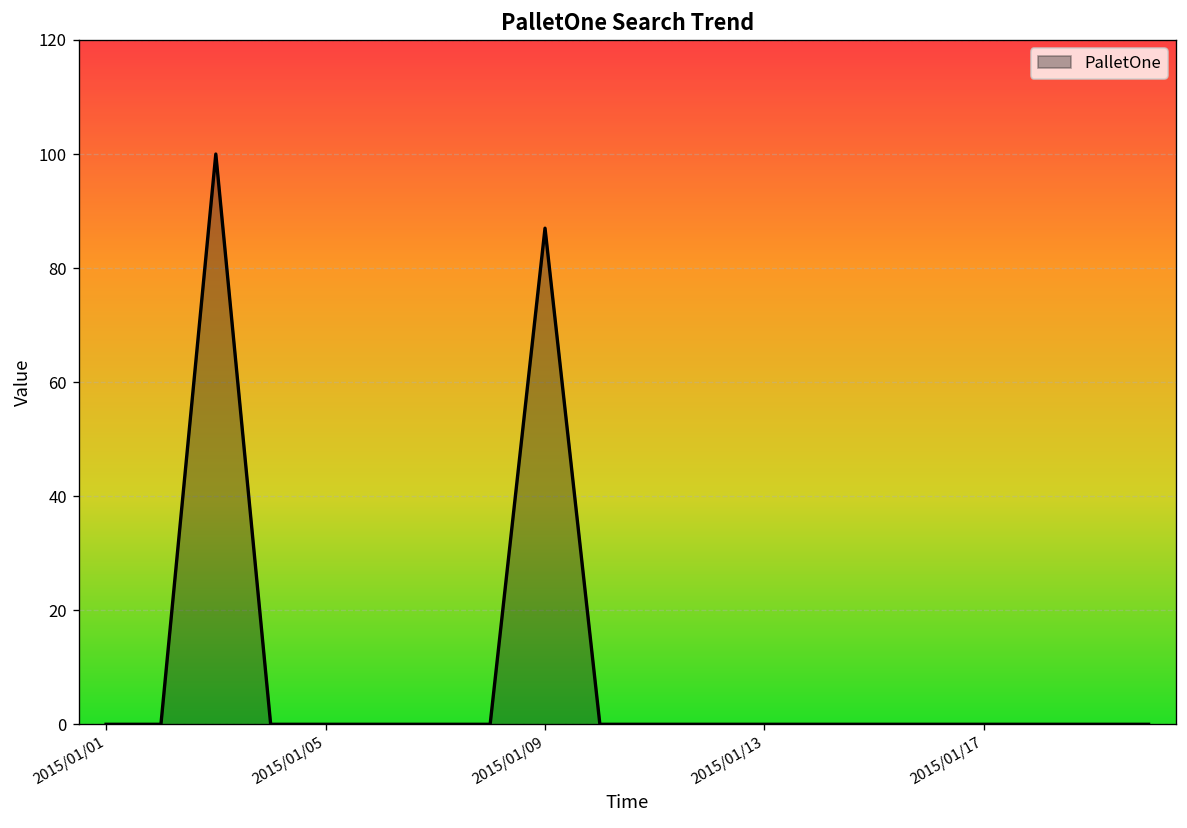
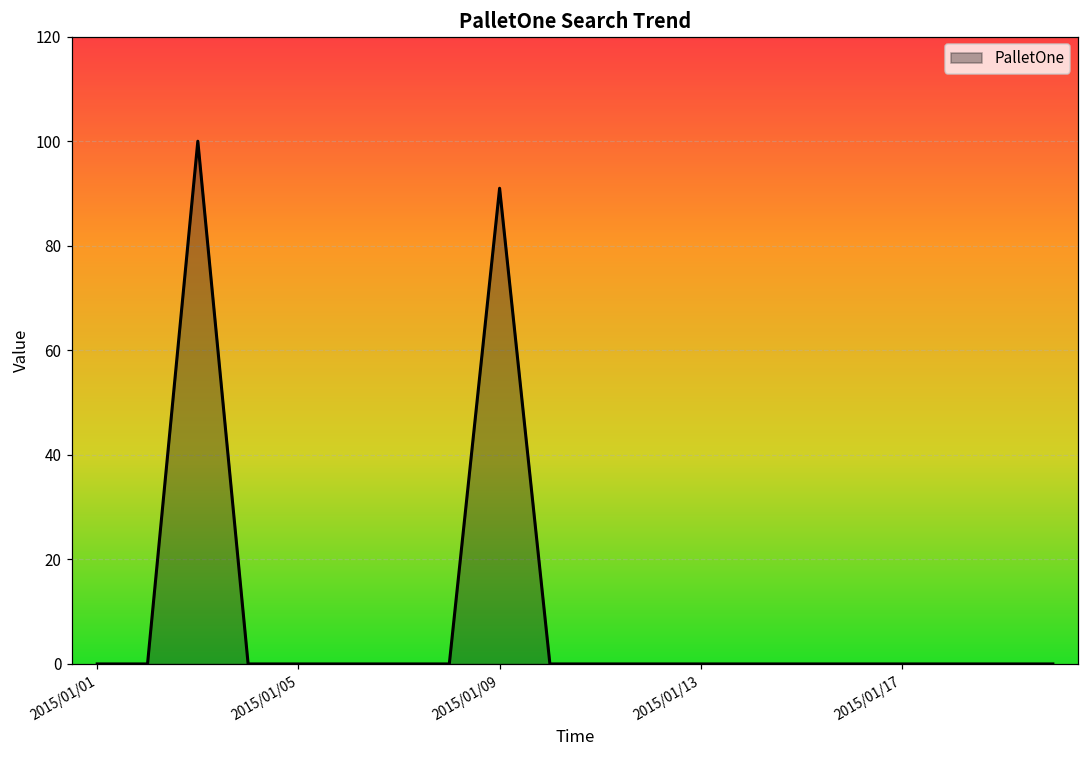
  {
    "2015/01/01": 0,
    "2015/01/05": 0,
-   "2015/01/09": 87,
+   "2015/01/09": 91,
    "2015/01/13": 0,
    "2015/01/17": 0
  }
